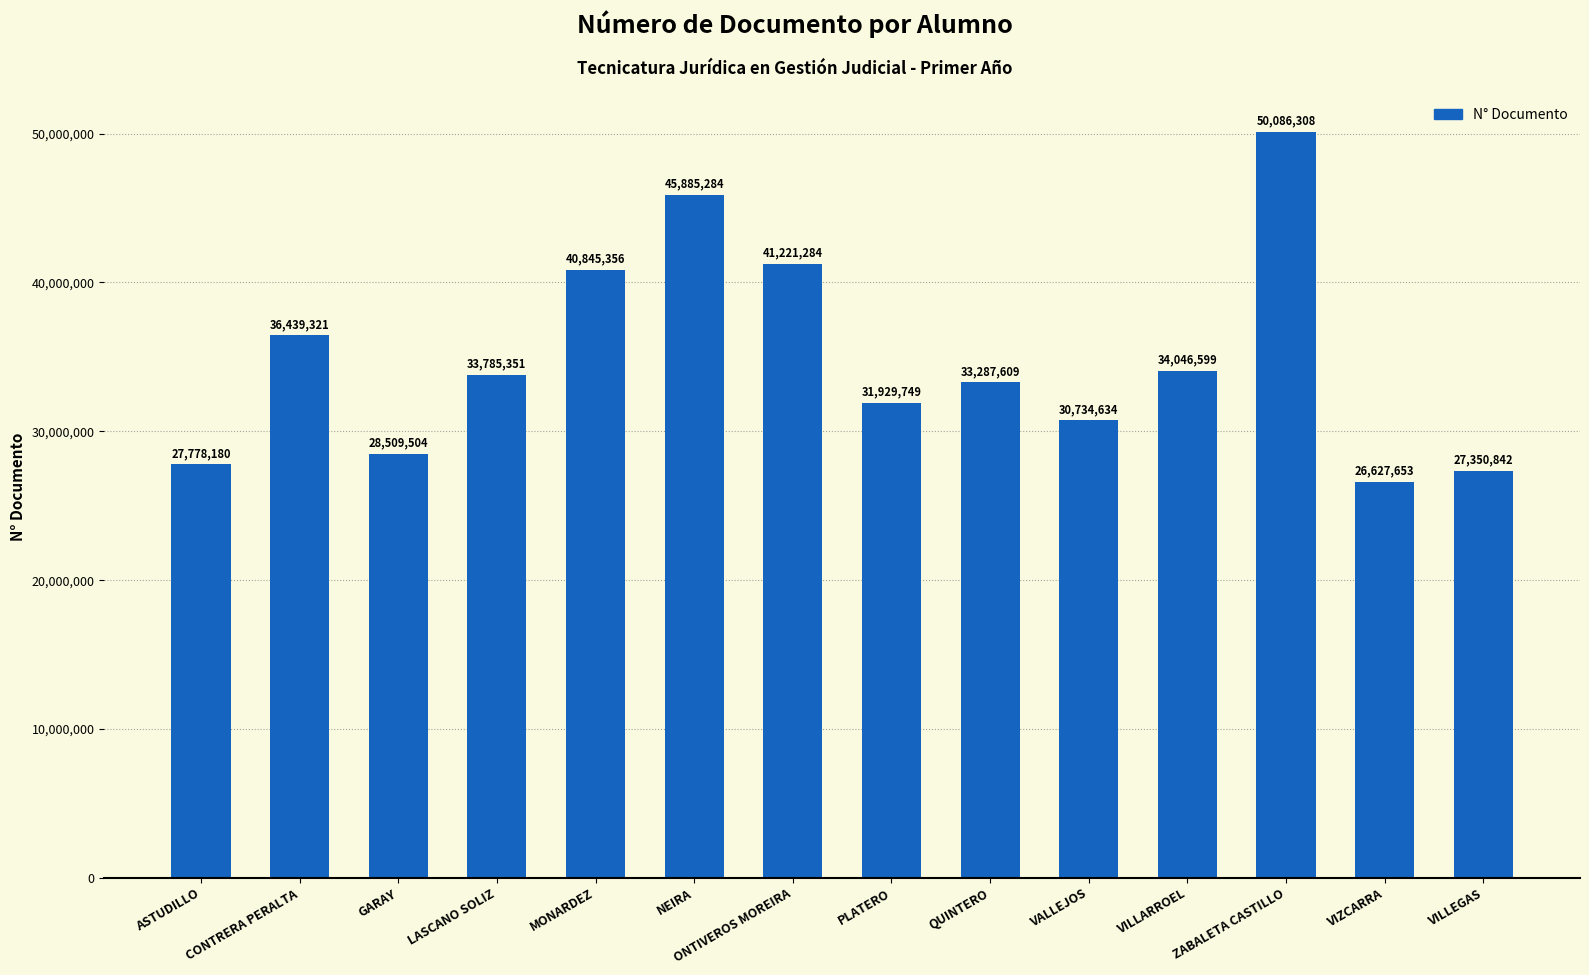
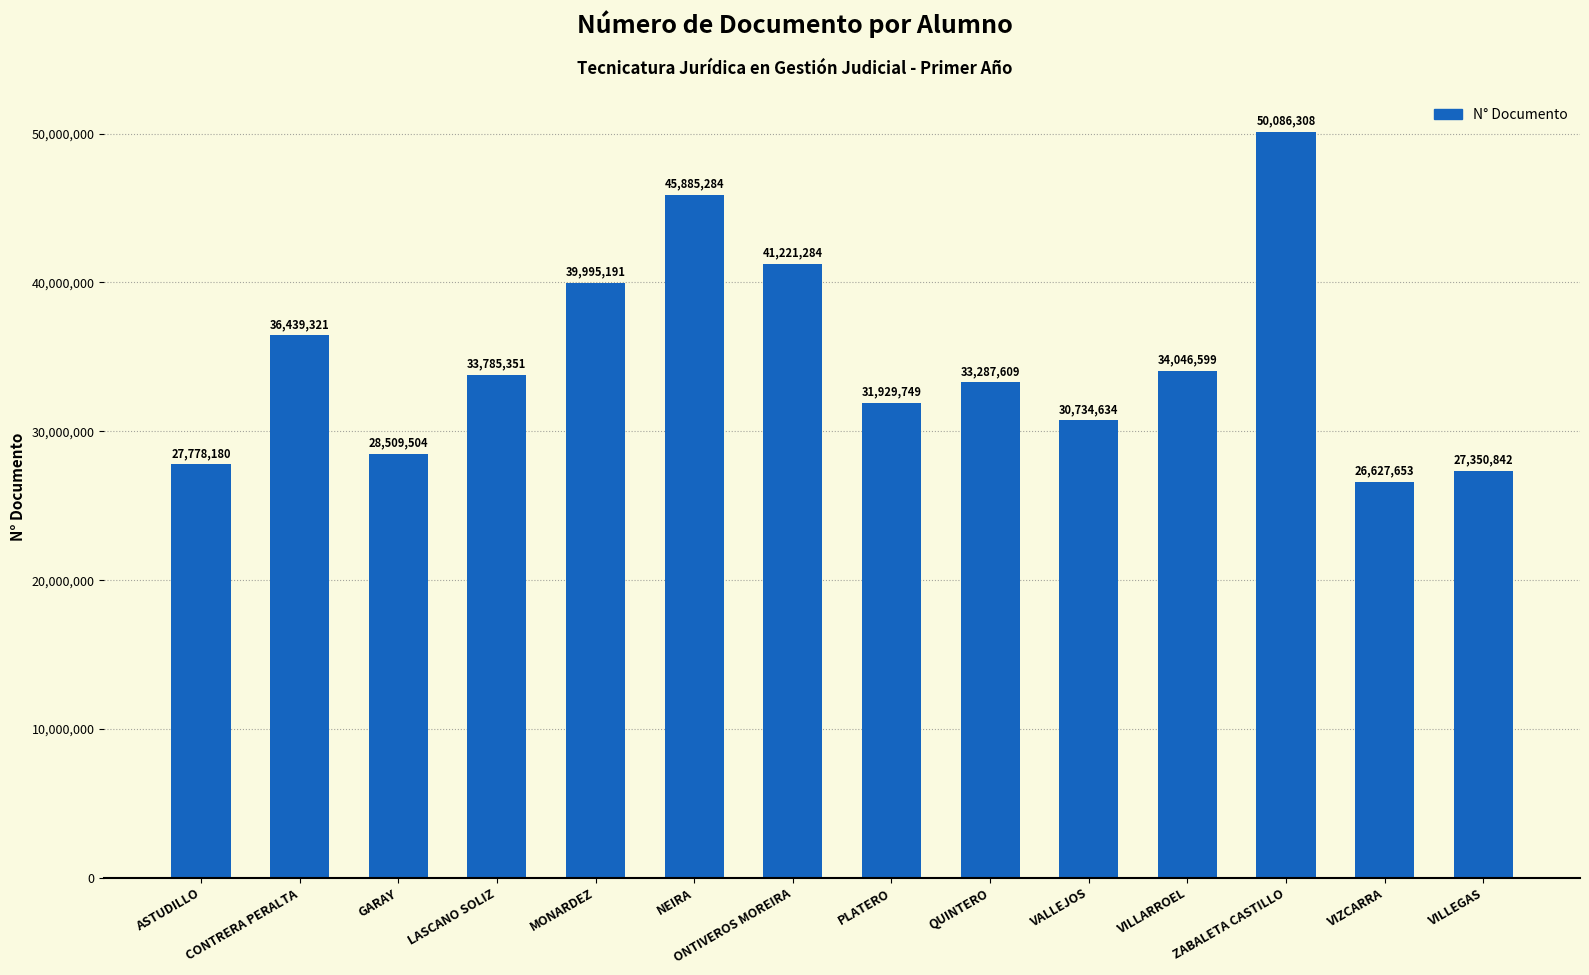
  {
    "ASTUDILLO": "27,778,180",
    "CONTRERA PERALTA": "36,439,321",
    "GARAY": "28,509,504",
    "LASCANO SOLIZ": "33,785,351",
-   "MONARDEZ": "40,845,356",
+   "MONARDEZ": "39,995,191",
    "NEIRA": "45,885,284",
    "ONTIVEROS MOREIRA": "41,221,284",
    "PLATERO": "31,929,749",
    "QUINTERO": "33,287,609",
    "VALLEJOS": "30,734,634",
    "VILLARROEL": "34,046,599",
    "ZABALETA CASTILLO": "50,086,308",
    "VIZCARRA": "26,627,653",
    "VILLEGAS": "27,350,842"
  }
